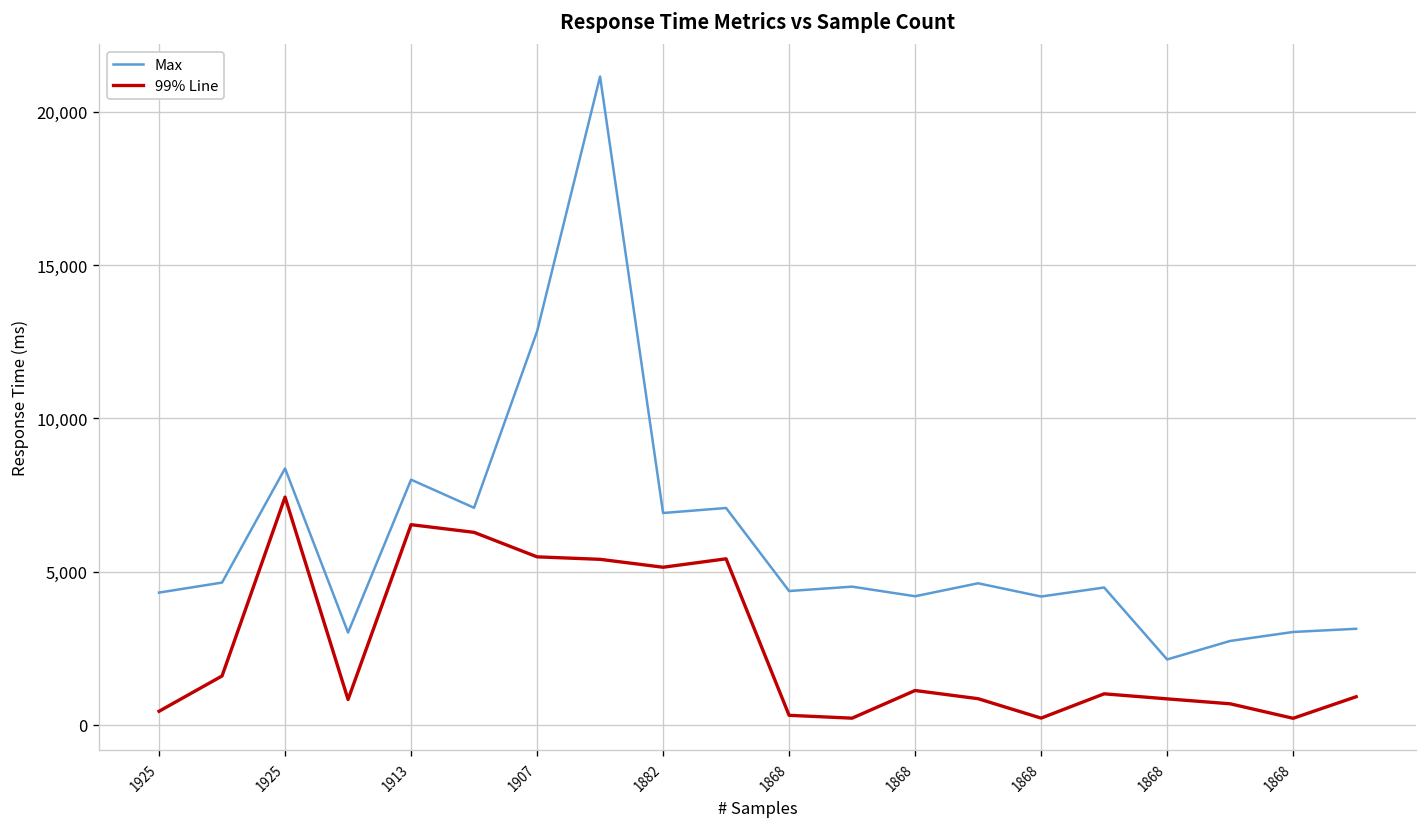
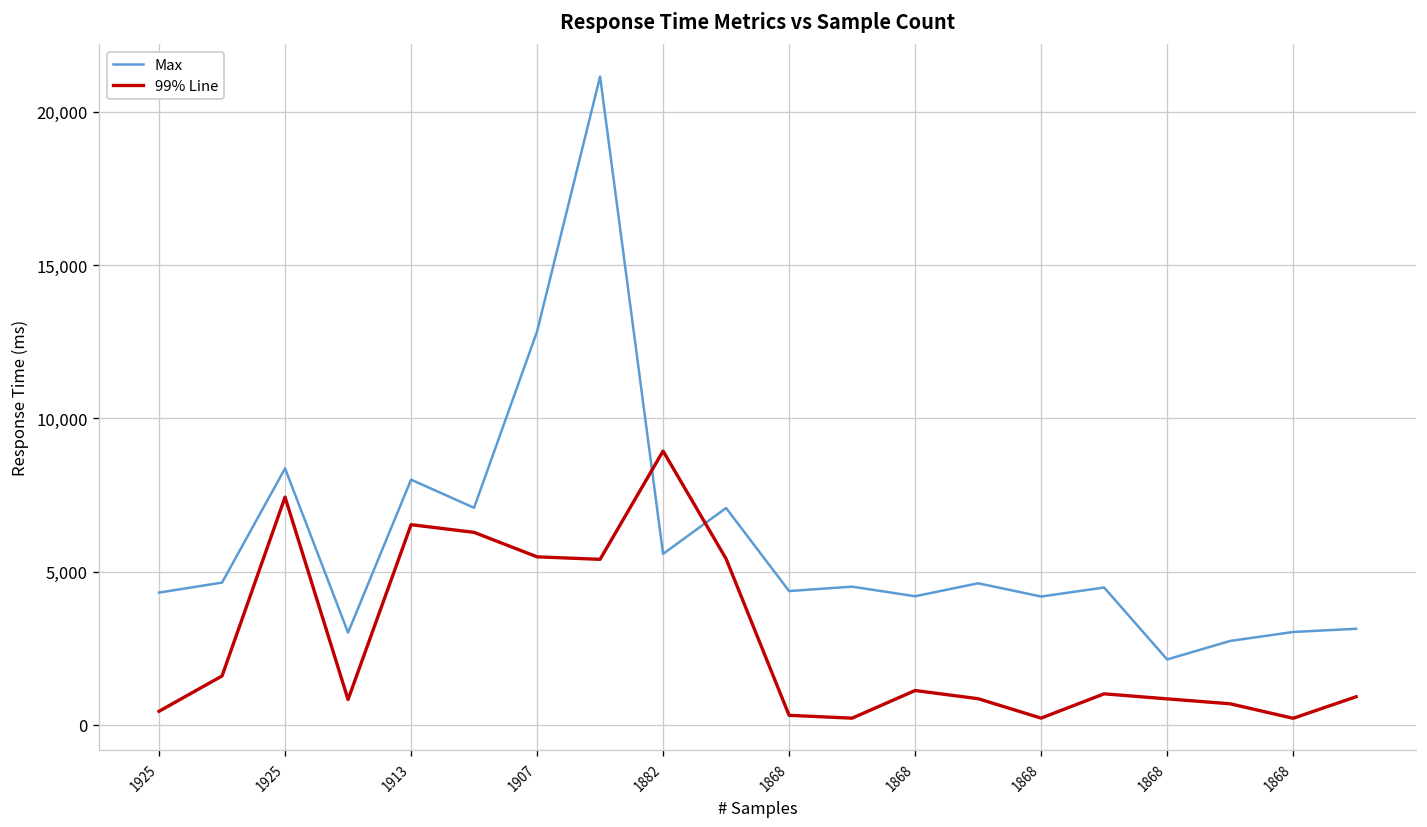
  {
    "Max": {
      "1913": "8,000",
      "1907": "12,800",
-     "1882": "6,900"
+     "1882": "5,600"
    },
    "99% Line": {
      "1913": "6,500",
      "1907": "5,500",
-     "1882": "5,100"
+     "1882": "8,900"
    }
  }
